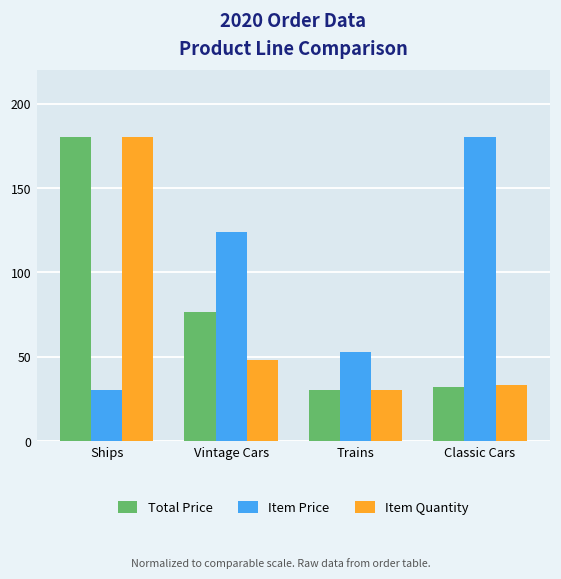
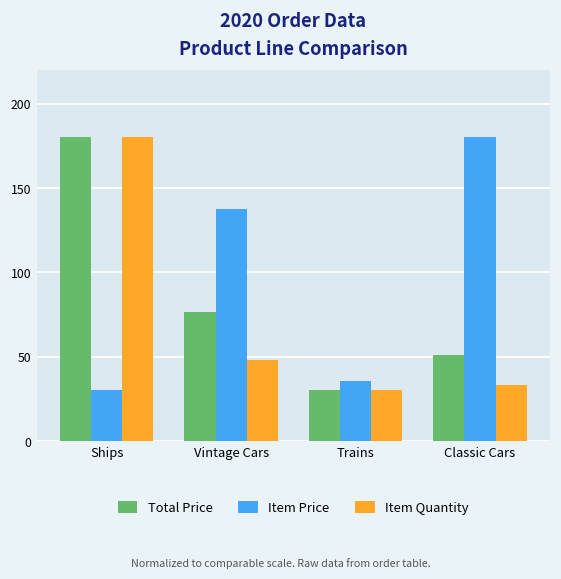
  {
    "Total Price": {
      "Ships": 180,
      "Vintage Cars": 76,
      "Trains": 30,
-     "Classic Cars": 32
+     "Classic Cars": 51
    },
    "Item Price": {
      "Ships": 30,
-     "Vintage Cars": 124,
-     "Trains": 53,
+     "Vintage Cars": 138,
+     "Trains": 36,
      "Classic Cars": 180
    },
    "Item Quantity": {
      "Ships": 180,
      "Vintage Cars": 48,
      "Trains": 30,
      "Classic Cars": 33
    }
  }
